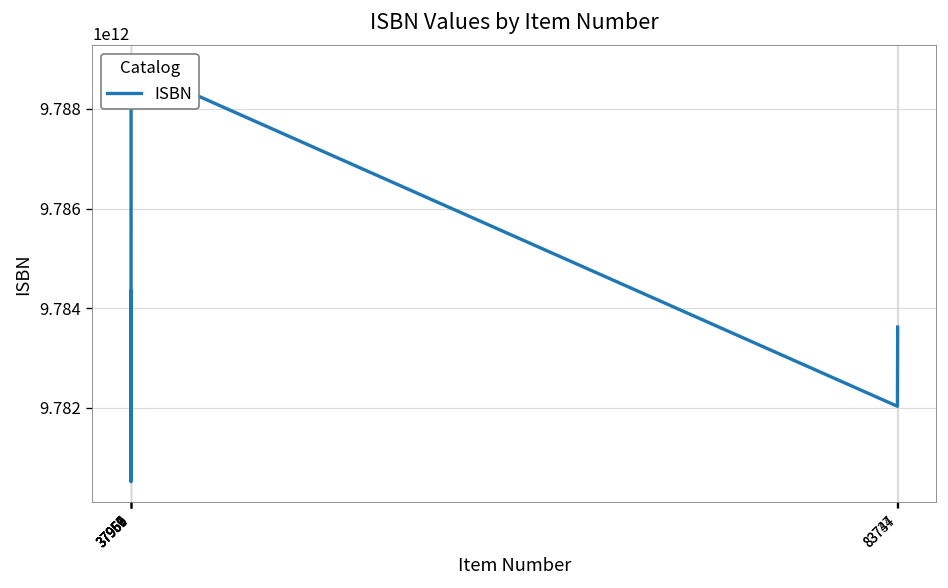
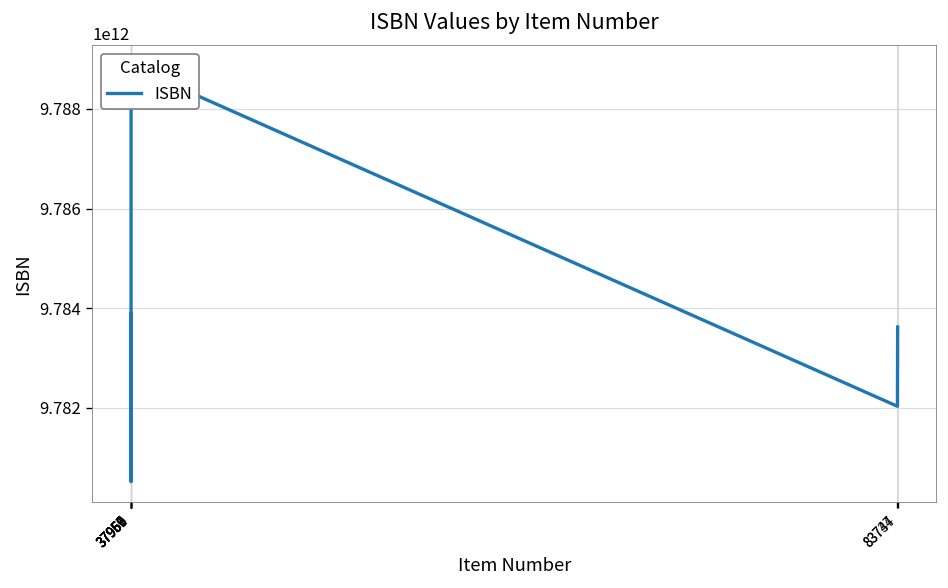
  {
-   "37951": 9784200000000,
-   "37957": 9784400000000,
+   "37951": 9783800000000,
+   "37957": 9783900000000,
    "37956": 9783100000000,
    "37959": 9782400000000,
    "37960": 9781700000000,
    "37966": 9780500000000,
    "83734": 9782000000000,
    "83747": 9783600000000
  }
